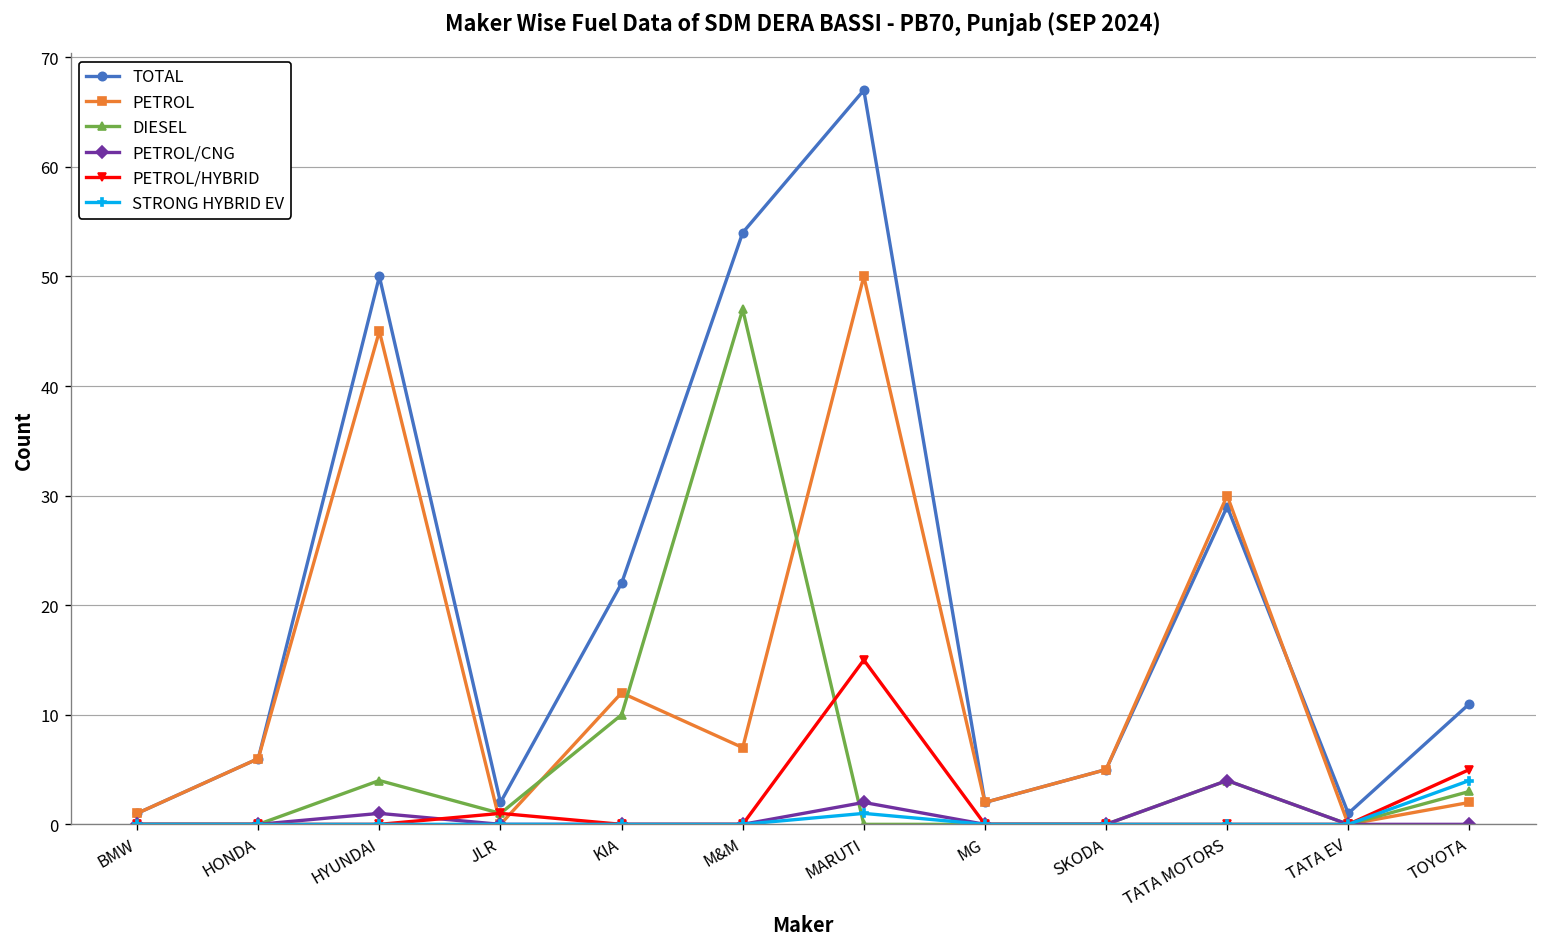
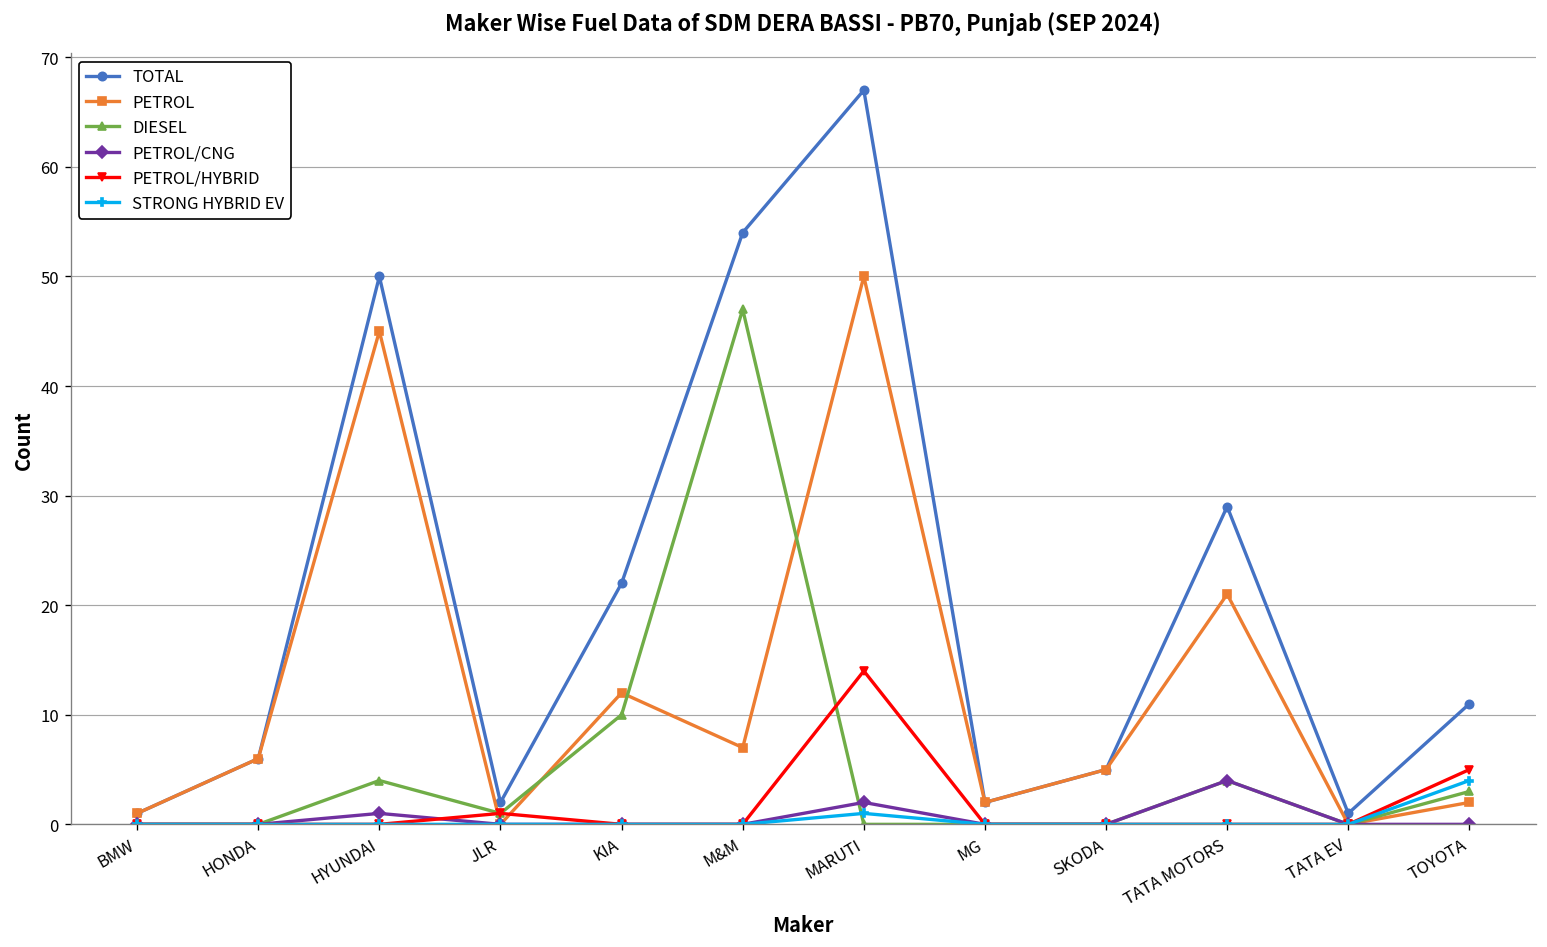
  {
    "TOTAL": {
      "HYUNDAI": 50,
      "JLR": 2,
      "KIA": 22,
      "M&M": 54,
      "MARUTI": 67,
      "TATA MOTORS": 29,
      "TATA EV": 1,
      "TOYOTA": 11
    },
    "PETROL": {
      "HYUNDAI": 45,
      "KIA": 12,
      "M&M": 7,
      "MARUTI": 50,
-     "TATA MOTORS": 30,
+     "TATA MOTORS": 21,
      "TOYOTA": 2
    },
    "DIESEL": {
      "HYUNDAI": 4,
      "KIA": 10,
      "M&M": 47,
      "MARUTI": 0,
      "TOYOTA": 3
    },
    "PETROL/CNG": {
      "HYUNDAI": 1,
      "MARUTI": 2,
      "TOYOTA": 0
    },
    "PETROL/HYBRID": {
-     "MARUTI": 15,
+     "MARUTI": 14,
      "TOYOTA": 5
    },
    "STRONG HYBRID EV": {
      "MARUTI": 1,
      "TOYOTA": 4
    }
  }
